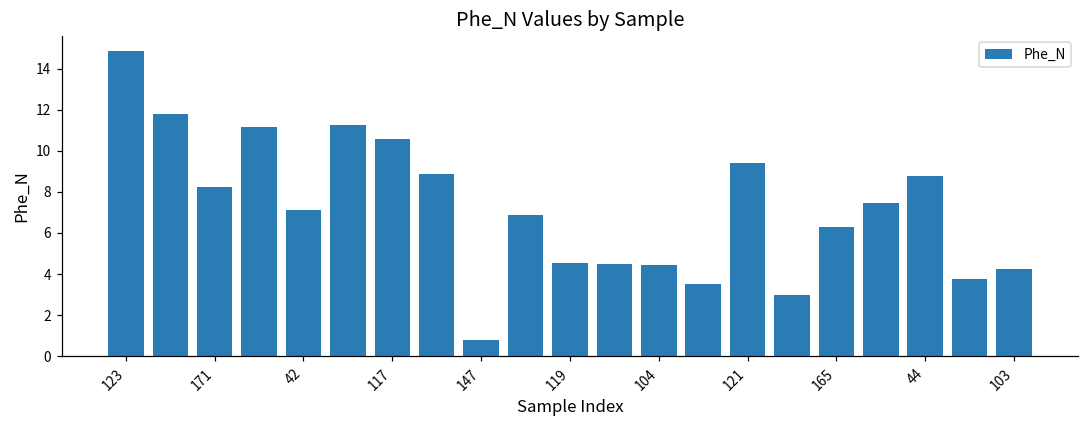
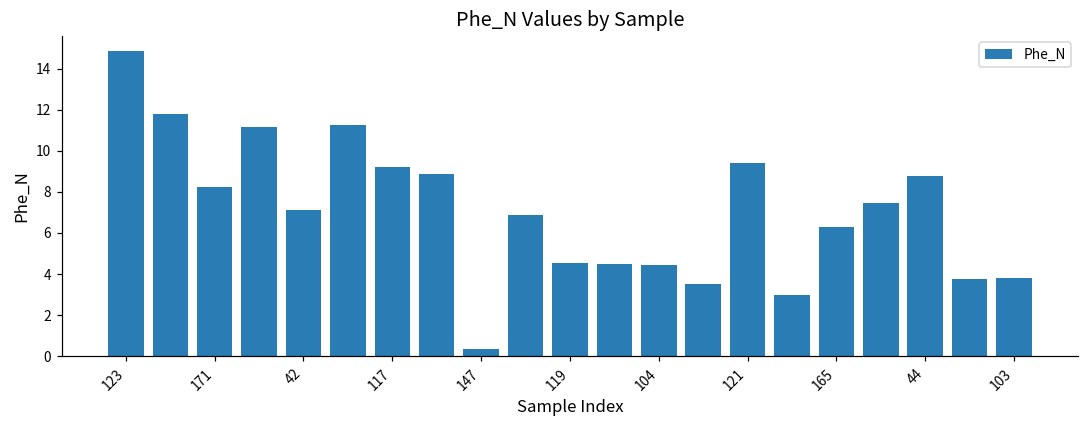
  {
    "123": 14.9,
    "171": 8.3,
    "42": 7.1,
-   "117": 10.6,
-   "147": 0.8,
+   "117": 9.2,
+   "147": 0.3,
    "119": 4.5,
    "104": 4.4,
    "121": 9.4,
    "165": 6.3,
    "44": 8.8,
-   "103": 4.3
+   "103": 3.8
  }
